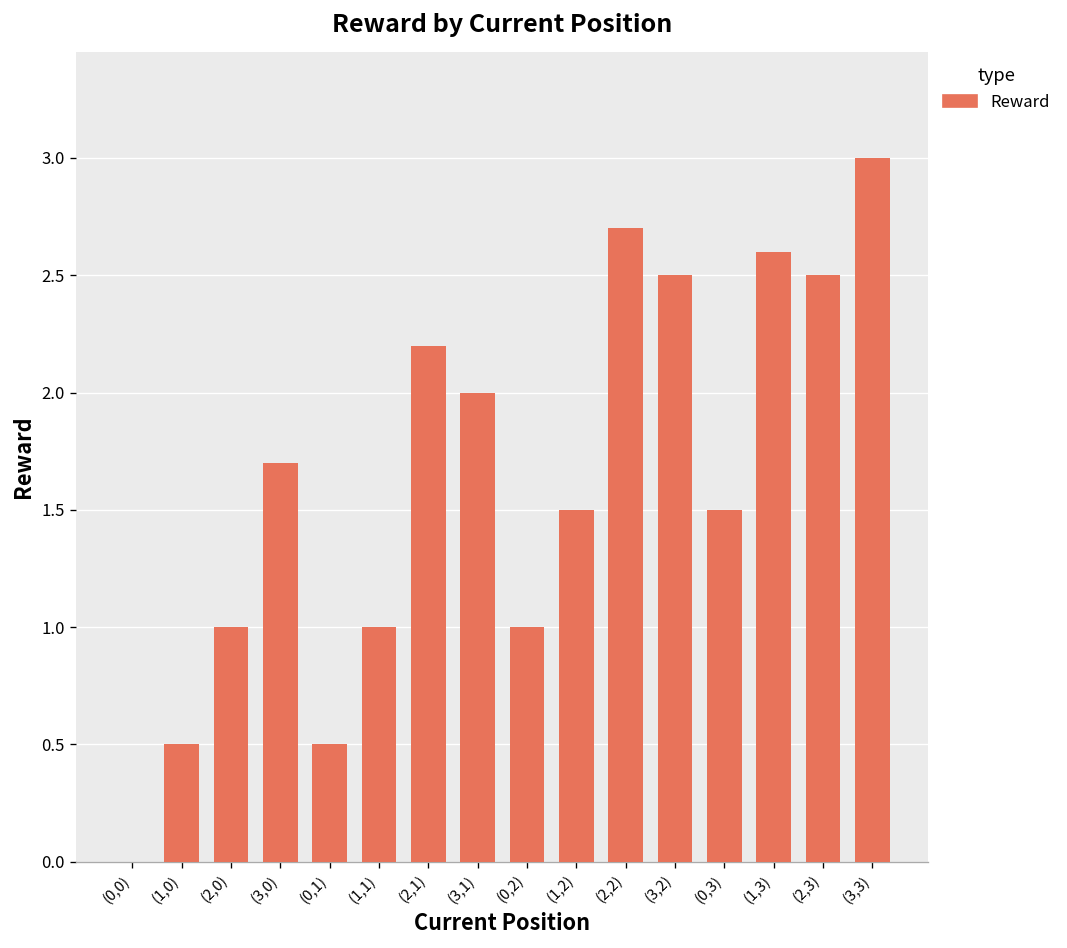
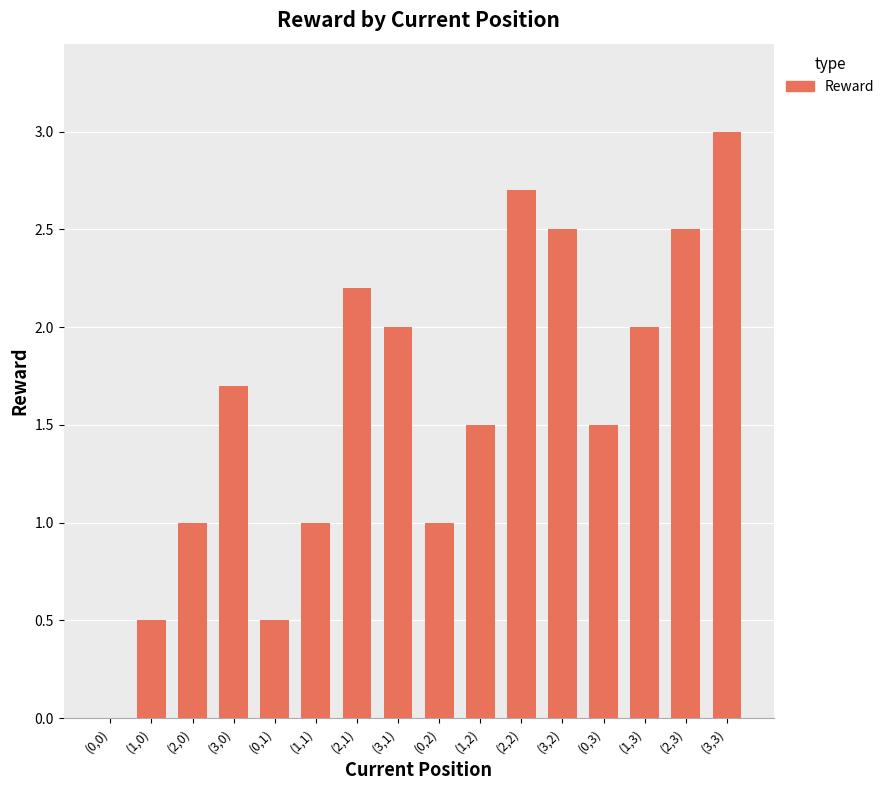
  {
    "(0,0)": 0.0,
    "(1,0)": 0.5,
    "(2,0)": 1.0,
    "(3,0)": 1.7,
    "(0,1)": 0.5,
    "(1,1)": 1.0,
    "(2,1)": 2.2,
    "(3,1)": 2.0,
    "(0,2)": 1.0,
    "(1,2)": 1.5,
    "(2,2)": 2.7,
    "(3,2)": 2.5,
    "(0,3)": 1.5,
-   "(1,3)": 2.6,
+   "(1,3)": 2.0,
    "(2,3)": 2.5,
    "(3,3)": 3.0
  }
